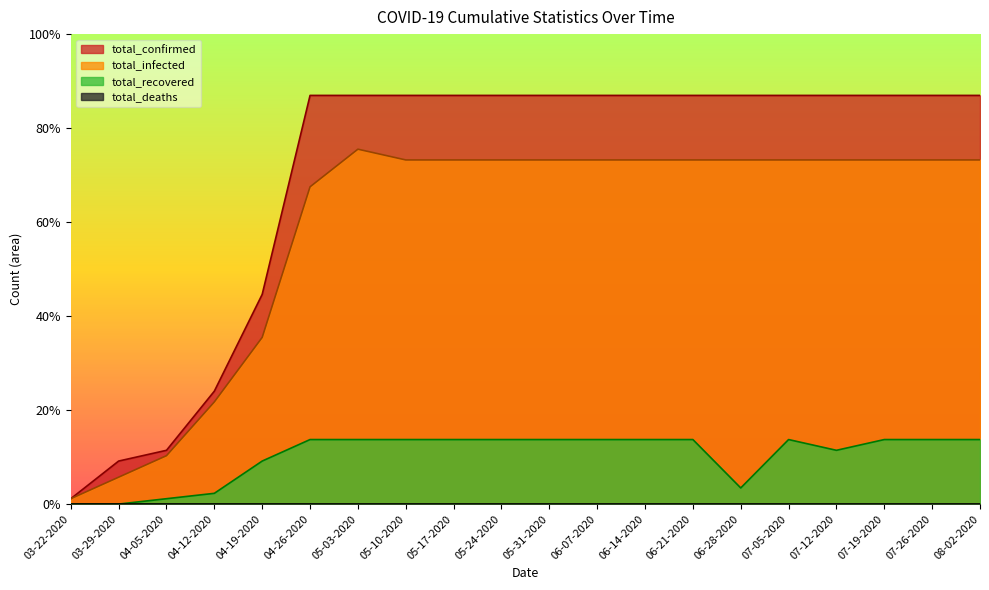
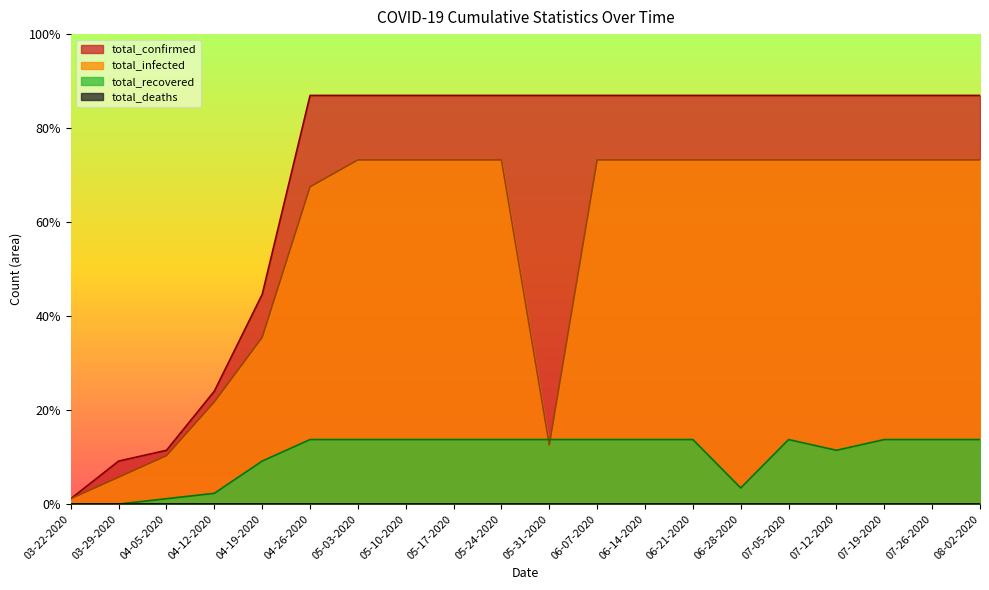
  {
    "total_confirmed": {
      "03-29-2020": "9%",
      "04-05-2020": "11%",
      "04-12-2020": "24%",
      "04-19-2020": "45%",
      "04-26-2020": "87%",
      "05-03-2020": "87%",
      "05-10-2020": "87%",
      "05-17-2020": "87%",
      "05-24-2020": "87%",
      "05-31-2020": "87%",
      "06-07-2020": "87%",
      "06-14-2020": "87%",
      "06-21-2020": "87%",
      "06-28-2020": "87%",
      "07-05-2020": "87%",
      "07-12-2020": "87%",
      "07-19-2020": "87%",
      "07-26-2020": "87%",
      "08-02-2020": "87%"
    },
    "total_infected": {
      "03-29-2020": "6%",
      "04-05-2020": "10%",
      "04-12-2020": "22%",
      "04-19-2020": "35%",
      "04-26-2020": "68%",
-     "05-03-2020": "76%",
+     "05-03-2020": "73%",
      "05-10-2020": "73%",
      "05-17-2020": "73%",
      "05-24-2020": "73%",
-     "05-31-2020": "73%",
+     "05-31-2020": "13%",
      "06-07-2020": "73%",
      "06-14-2020": "73%",
      "06-21-2020": "73%",
      "06-28-2020": "73%",
      "07-05-2020": "73%",
      "07-12-2020": "73%",
      "07-19-2020": "73%",
      "07-26-2020": "73%",
      "08-02-2020": "73%"
    },
    "total_recovered": {
      "04-05-2020": "1%",
      "04-12-2020": "2%",
      "04-19-2020": "9%",
      "04-26-2020": "14%",
      "05-03-2020": "14%",
      "05-10-2020": "14%",
      "05-17-2020": "14%",
      "05-24-2020": "14%",
      "05-31-2020": "14%",
      "06-07-2020": "14%",
      "06-14-2020": "14%",
      "06-21-2020": "14%",
      "06-28-2020": "3%",
      "07-05-2020": "14%",
      "07-12-2020": "11%",
      "07-19-2020": "14%",
      "07-26-2020": "14%",
      "08-02-2020": "14%"
    },
    "total_deaths": {
      "04-05-2020": "0%",
      "04-12-2020": "0%",
      "04-19-2020": "0%",
      "04-26-2020": "0%",
      "05-03-2020": "0%",
      "05-10-2020": "0%",
      "05-17-2020": "0%",
      "05-24-2020": "0%",
      "05-31-2020": "0%",
      "06-07-2020": "0%",
      "06-14-2020": "0%",
      "06-21-2020": "0%",
      "06-28-2020": "0%",
      "07-05-2020": "0%",
      "07-12-2020": "0%",
      "07-19-2020": "0%",
      "07-26-2020": "0%",
      "08-02-2020": "0%"
    }
  }
